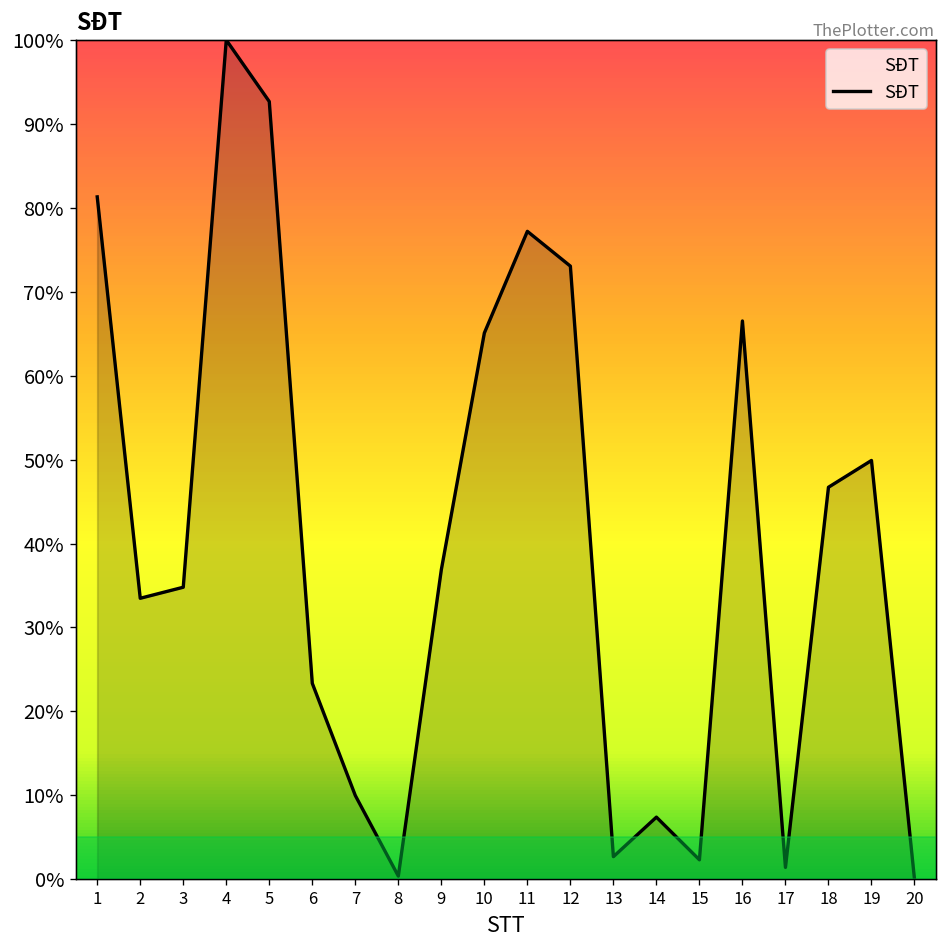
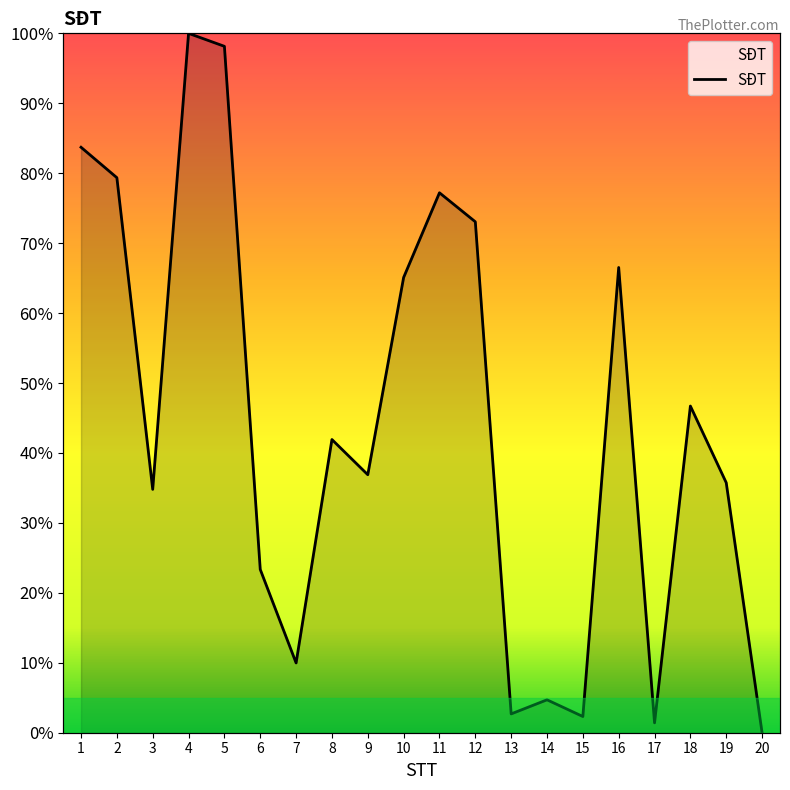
  {
-   "1": "81%",
-   "2": "33%",
+   "1": "84%",
+   "2": "79%",
    "3": "35%",
    "4": "100%",
-   "5": "93%",
+   "5": "98%",
    "6": "23%",
    "7": "10%",
-   "8": "0%",
+   "8": "42%",
    "9": "37%",
    "10": "65%",
    "11": "77%",
    "12": "73%",
    "13": "3%",
-   "14": "7%",
+   "14": "5%",
    "15": "2%",
    "16": "67%",
    "17": "1%",
    "18": "47%",
-   "19": "50%",
+   "19": "36%",
    "20": "0%"
  }
